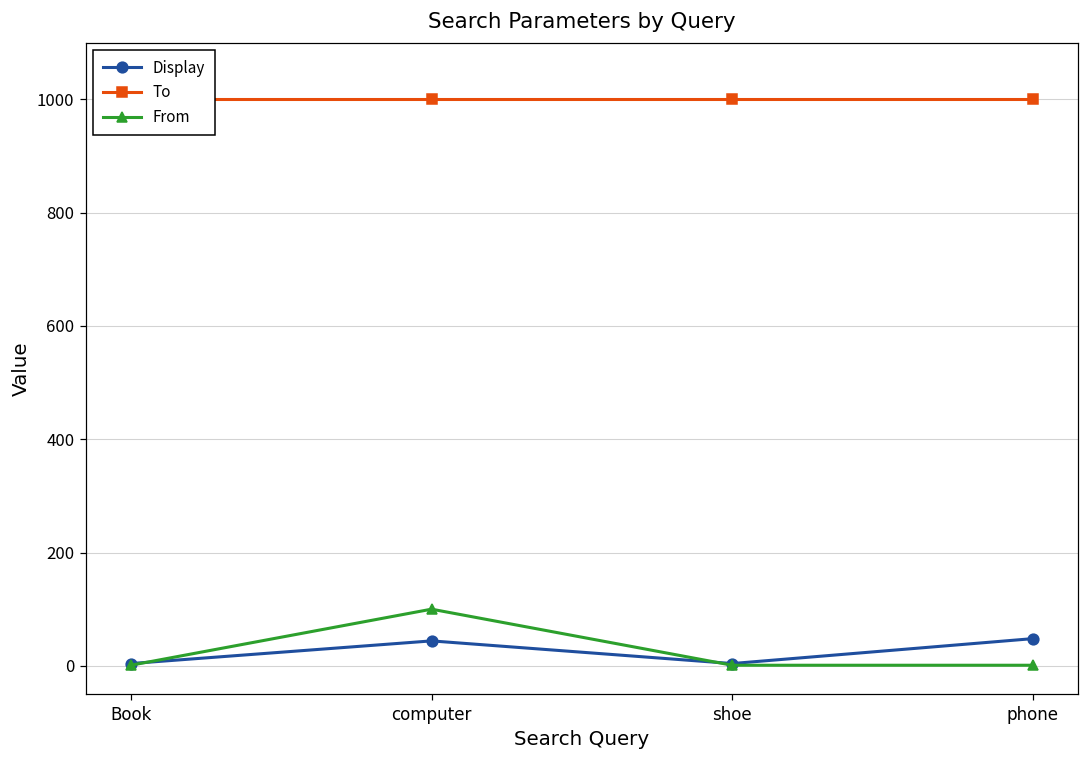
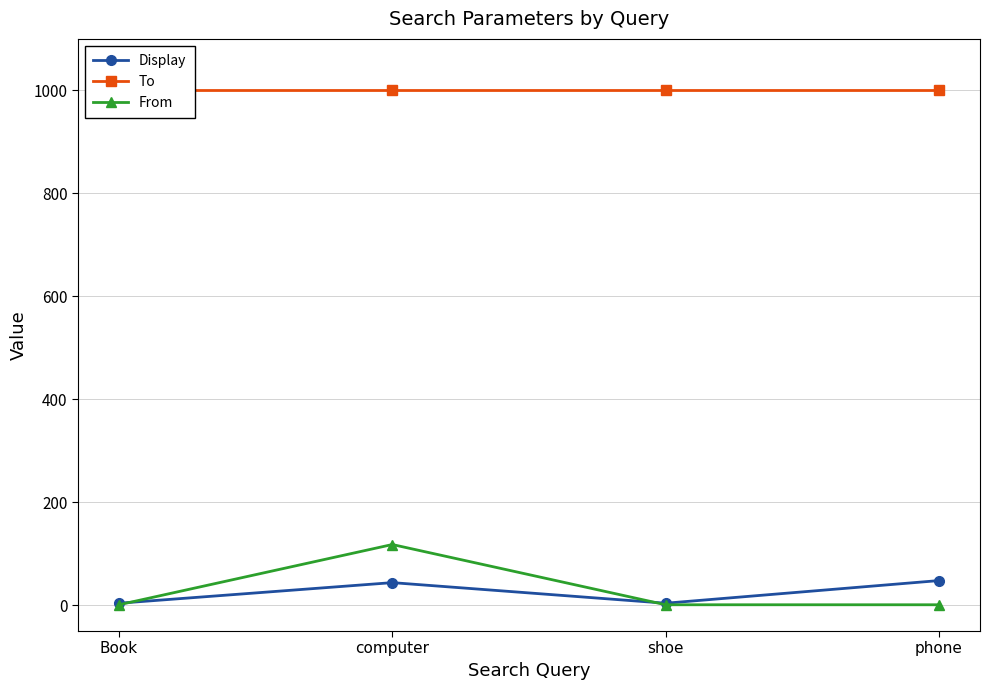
  {
    "Display": {
      "computer": 40,
      "phone": 50
    },
    "To": {
      "computer": 1000,
      "shoe": 1000,
      "phone": 1000
    },
    "From": {
-     "computer": 100,
+     "computer": 120,
      "phone": 0
    }
  }
